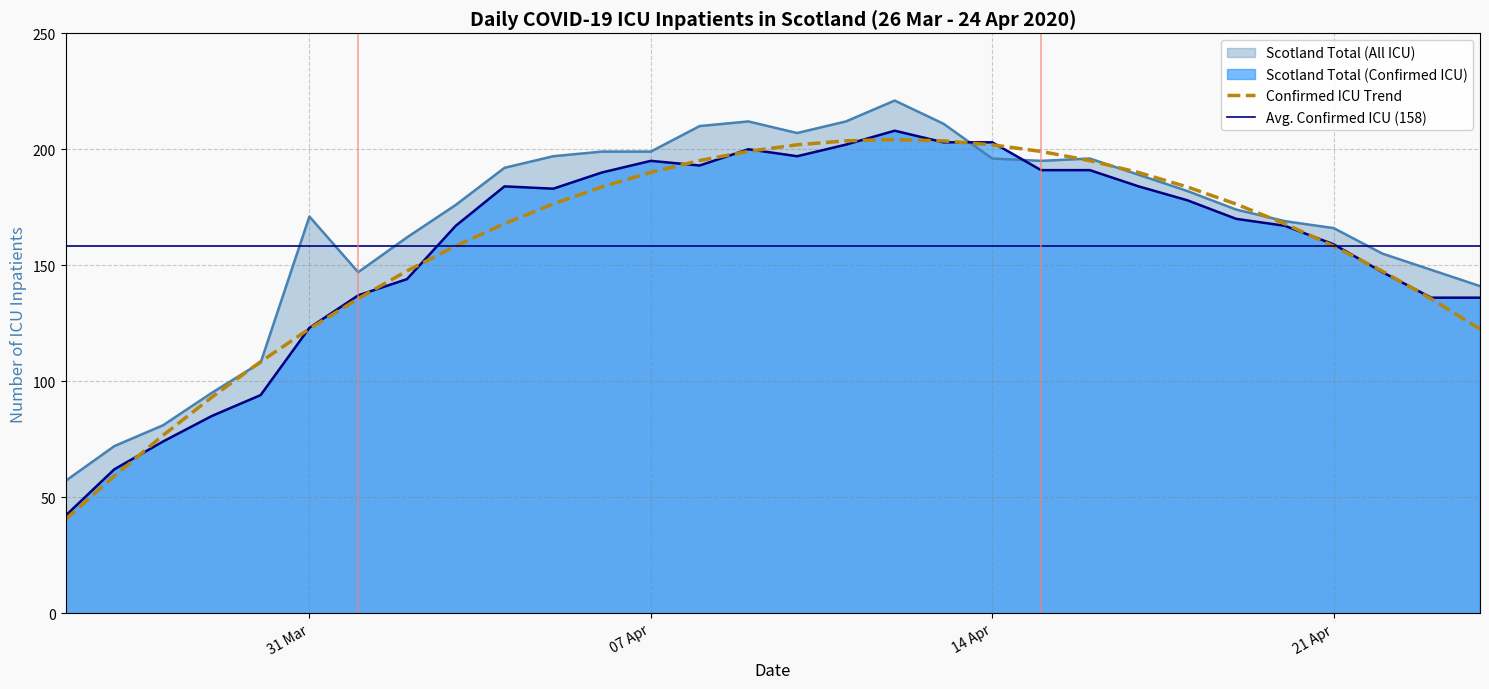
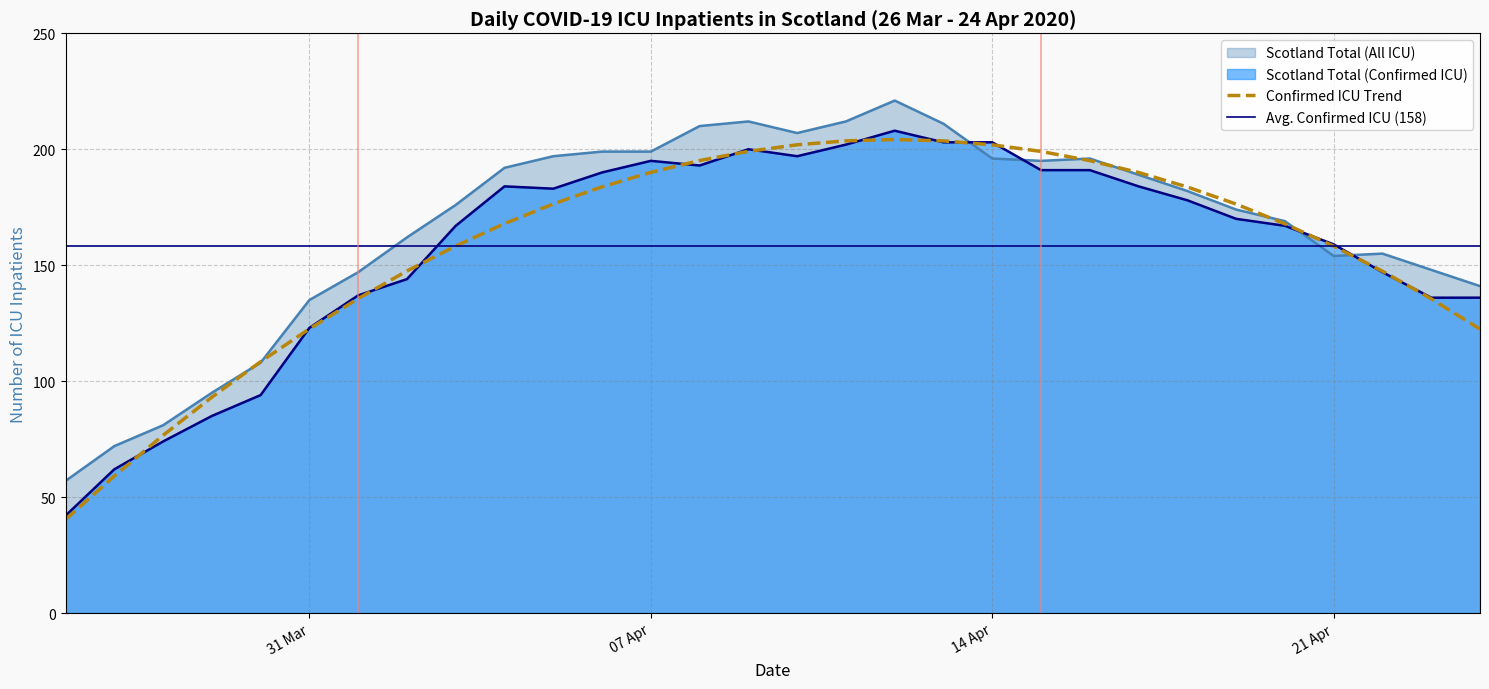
  {
    "Scotland Total (All ICU)": {
-     "31 Mar": 171,
+     "31 Mar": 135,
      "07 Apr": 199,
      "14 Apr": 196,
-     "21 Apr": 166
+     "21 Apr": 154
    },
    "Scotland Total (Confirmed ICU)": {
      "07 Apr": 195
    },
    "Confirmed ICU Trend": {
      "07 Apr": 190
    }
  }
